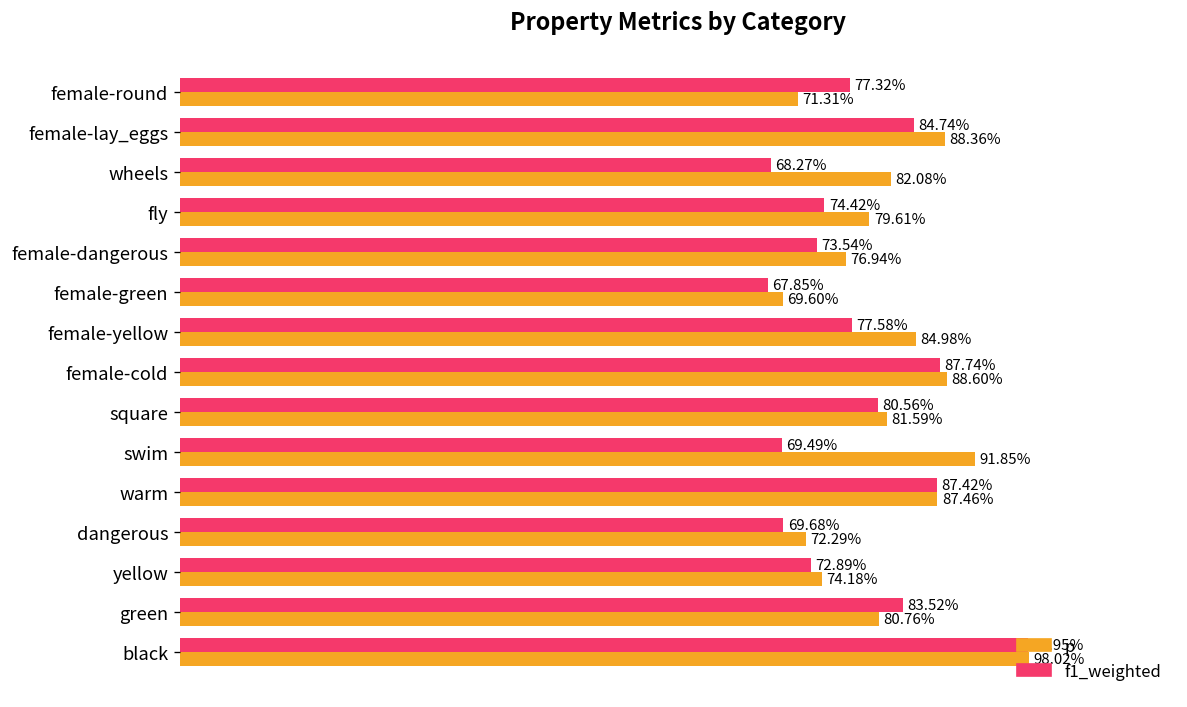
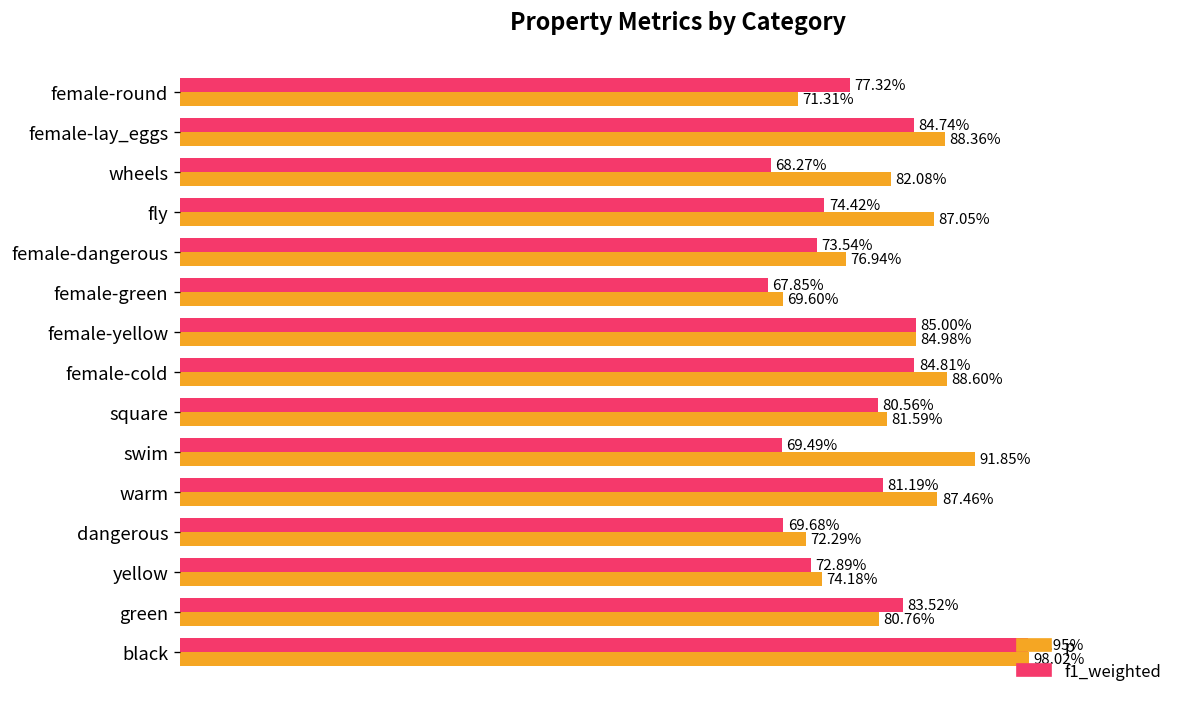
  {
    "p": {
      "female-round": "71.31%",
      "female-lay_eggs": "88.36%",
      "wheels": "82.08%",
-     "fly": "79.61%",
+     "fly": "87.05%",
      "female-dangerous": "76.94%",
      "female-green": "69.60%",
      "female-yellow": "84.98%",
      "female-cold": "88.60%",
      "square": "81.59%",
      "swim": "91.85%",
      "warm": "87.46%",
      "dangerous": "72.29%",
      "yellow": "74.18%",
      "green": "80.76%",
      "black": "98.02%"
    },
    "f1_weighted": {
      "female-round": "77.32%",
      "female-lay_eggs": "84.74%",
      "wheels": "68.27%",
      "fly": "74.42%",
      "female-dangerous": "73.54%",
      "female-green": "67.85%",
-     "female-yellow": "77.58%",
-     "female-cold": "87.74%",
+     "female-yellow": "85.00%",
+     "female-cold": "84.81%",
      "square": "80.56%",
      "swim": "69.49%",
-     "warm": "87.42%",
+     "warm": "81.19%",
      "dangerous": "69.68%",
      "yellow": "72.89%",
      "green": "83.52%",
      "black": "97.95%"
    }
  }
